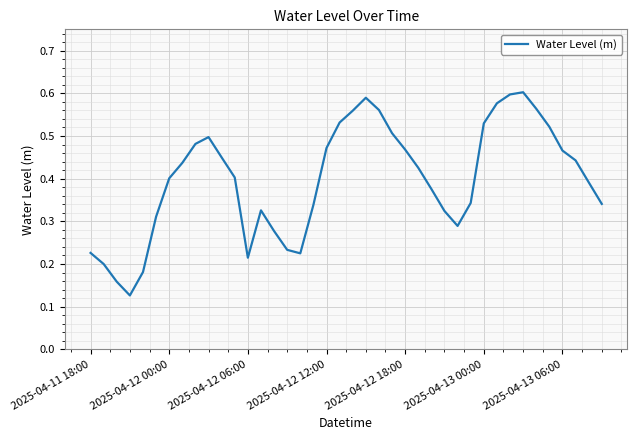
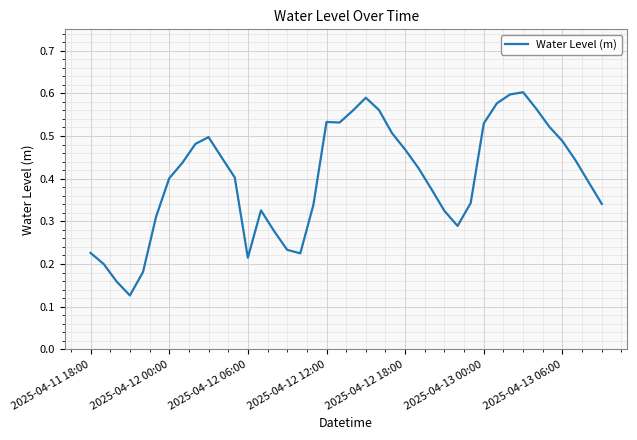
  {
    "2025-04-11 18:00": 0.23,
    "2025-04-12 00:00": 0.40,
    "2025-04-12 06:00": 0.21,
-   "2025-04-12 12:00": 0.47,
+   "2025-04-12 12:00": 0.53,
    "2025-04-12 18:00": 0.47,
    "2025-04-13 00:00": 0.53,
-   "2025-04-13 06:00": 0.47
+   "2025-04-13 06:00": 0.49
  }
